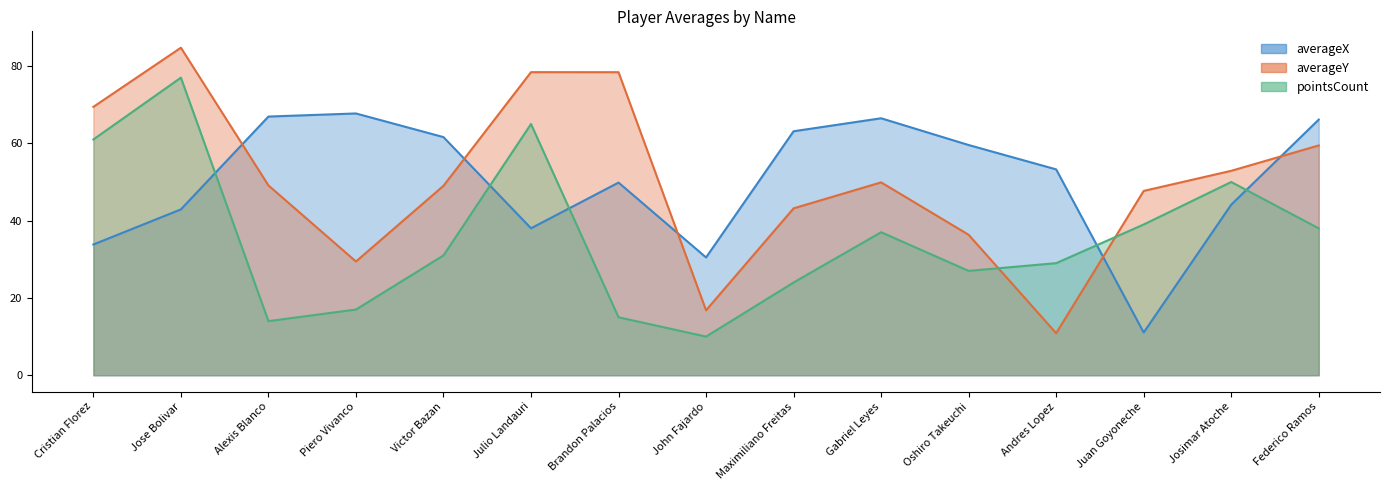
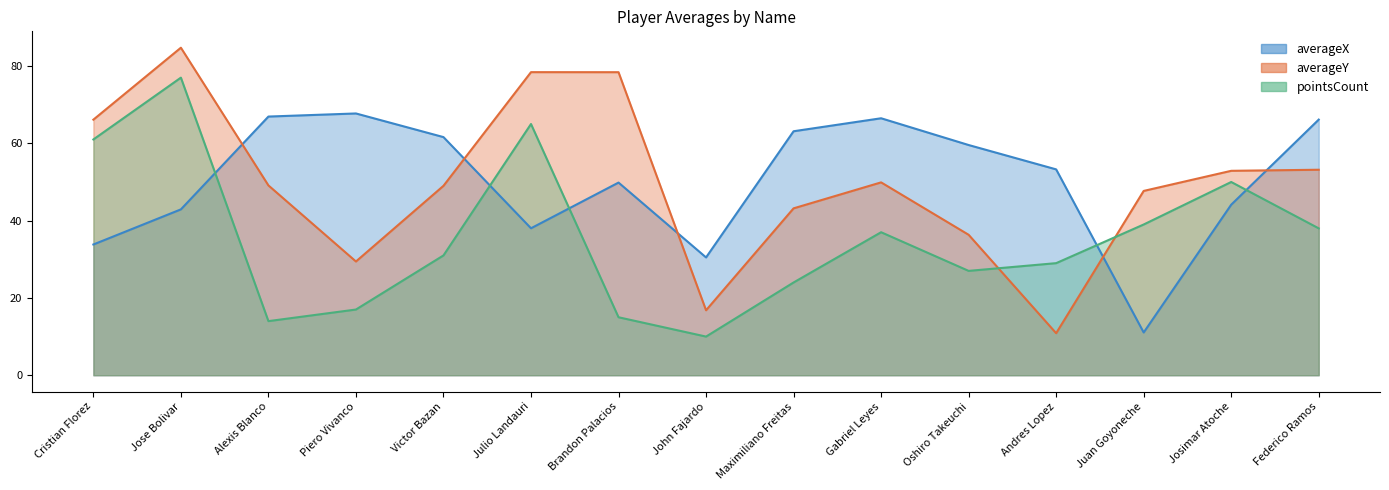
  {
    "averageY": {
-     "Cristian Florez": 69,
+     "Cristian Florez": 66,
      "Jose Bolivar": 85,
      "Alexis Blanco": 49,
      "Piero Vivanco": 29,
      "Victor Bazan": 49,
      "Julio Landauri": 78,
      "Brandon Palacios": 78,
      "John Fajardo": 17,
      "Maximiliano Freitas": 43,
      "Gabriel Leyes": 50,
      "Oshiro Takeuchi": 36,
      "Andres Lopez": 11,
      "Juan Goyoneche": 48,
      "Josimar Atoche": 53,
-     "Federico Ramos": 59
+     "Federico Ramos": 53
    }
  }
